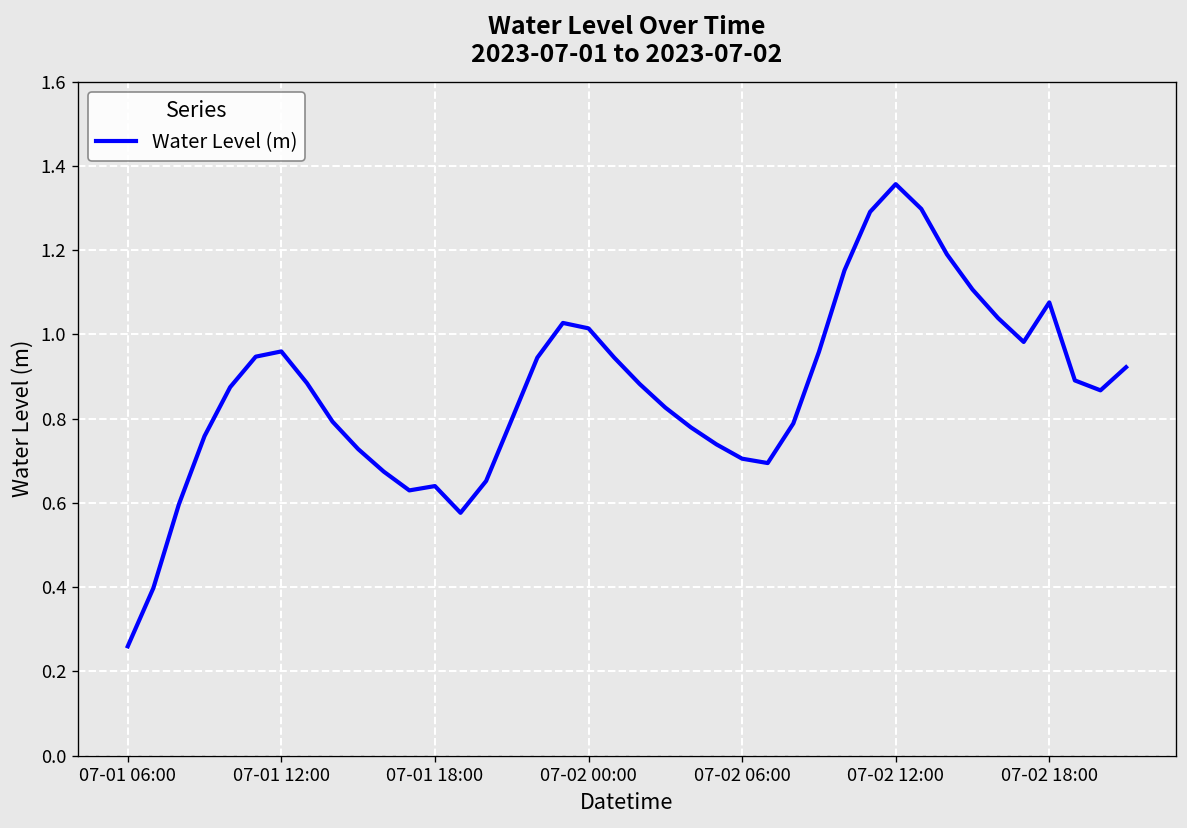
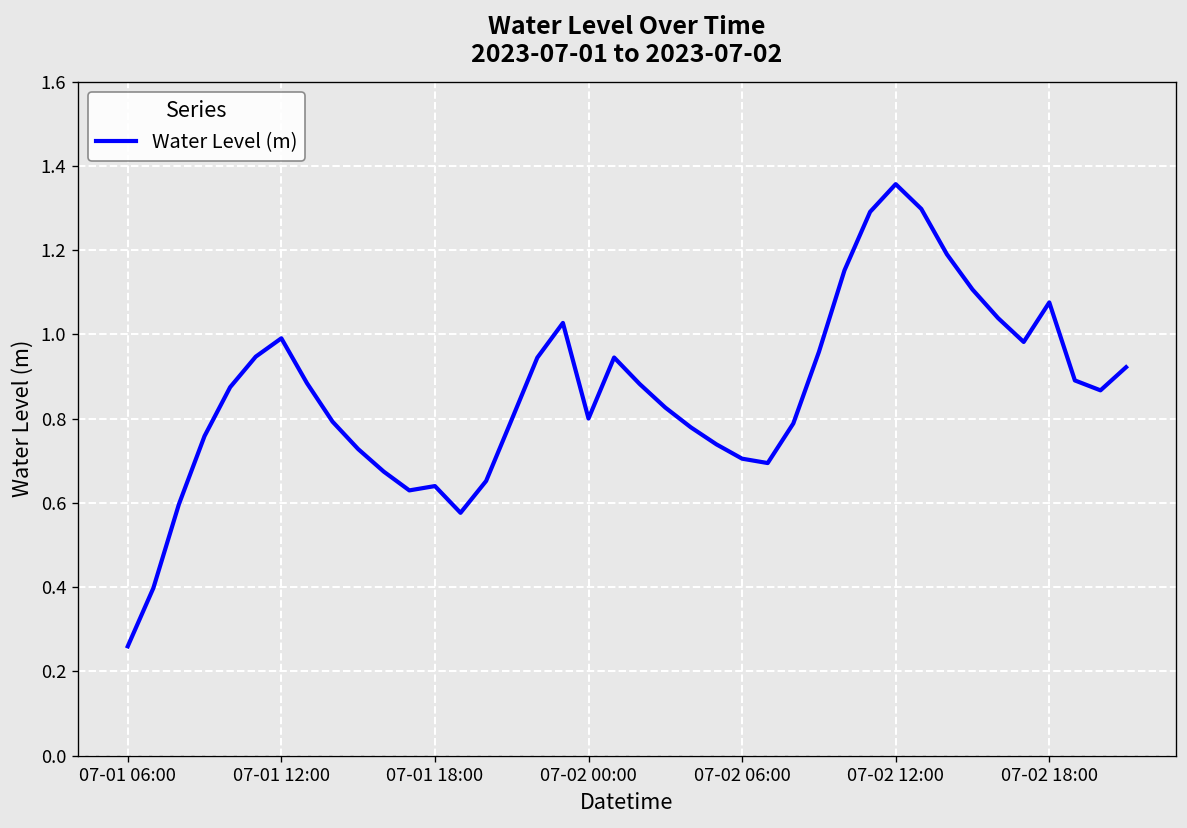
  {
    "07-01 06:00": 0.26,
-   "07-01 12:00": 0.96,
+   "07-01 12:00": 0.99,
    "07-01 18:00": 0.64,
-   "07-02 00:00": 1.01,
+   "07-02 00:00": 0.80,
    "07-02 06:00": 0.71,
    "07-02 12:00": 1.36,
    "07-02 18:00": 1.08
  }
